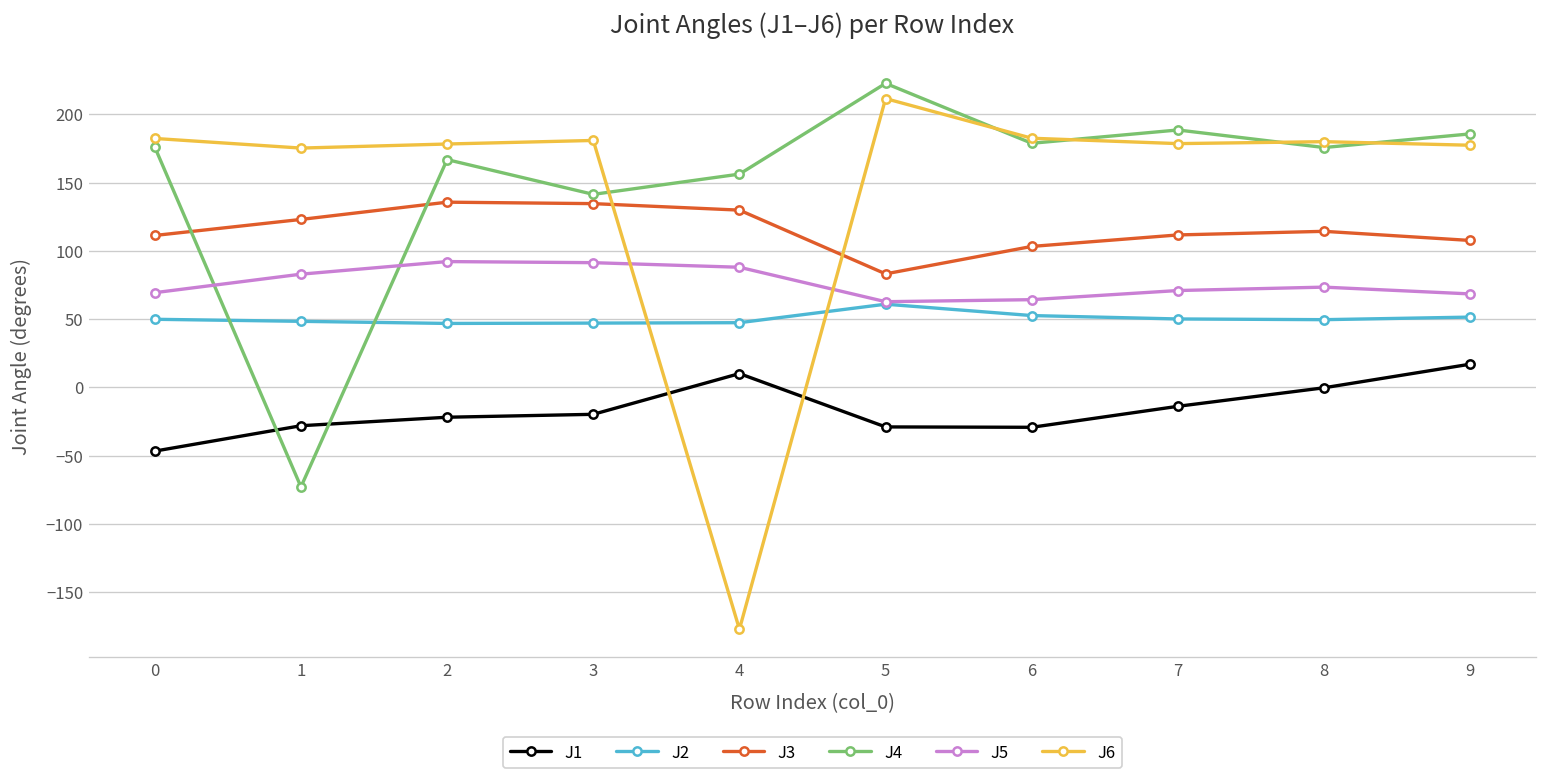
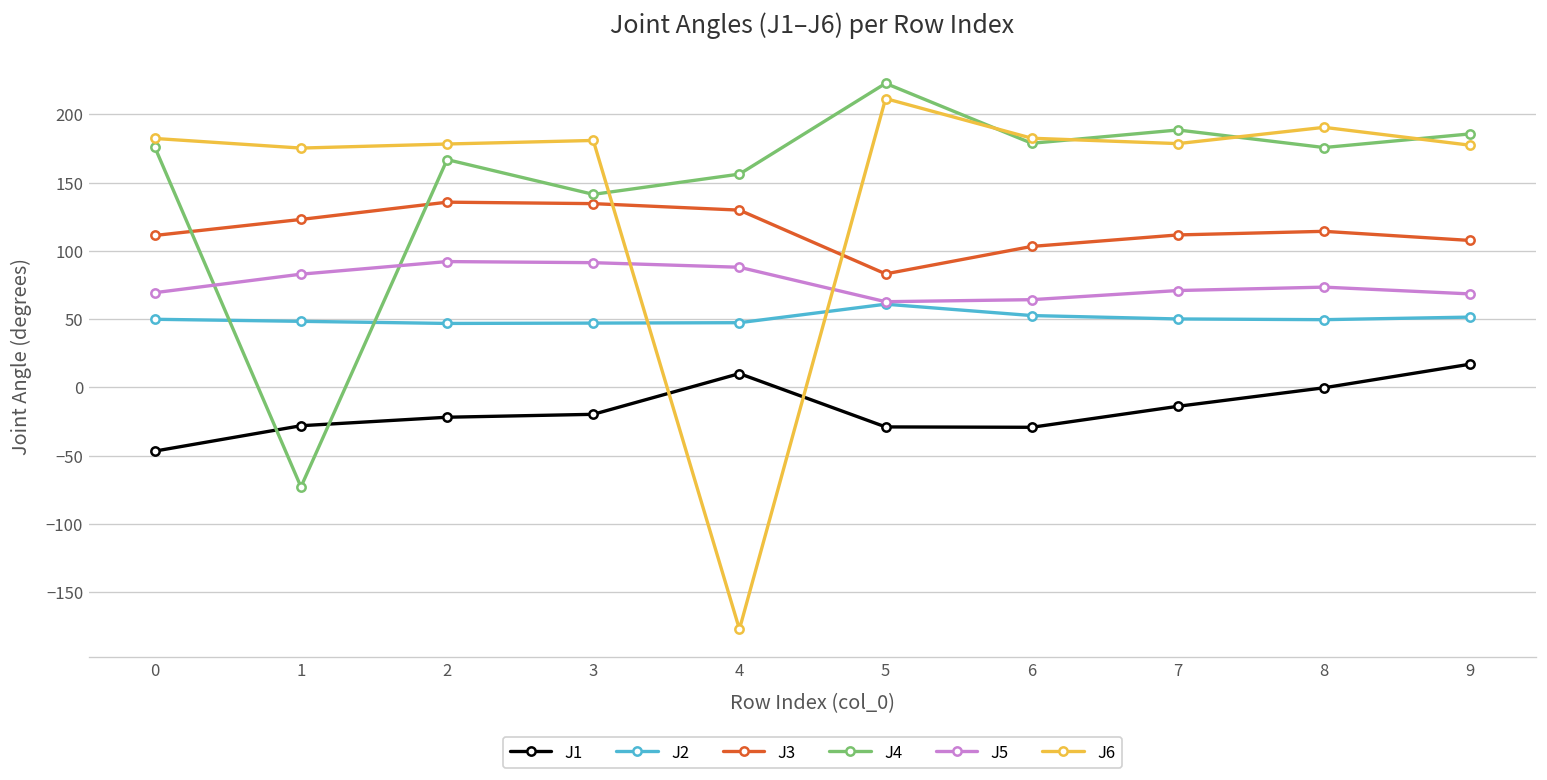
  {
    "J1": {
      "0": -47,
      "1": -28,
      "2": -22,
      "3": -20,
      "4": 10,
      "5": -29,
      "6": -29,
      "7": -14,
      "8": 0,
      "9": 17
    },
    "J2": {
      "0": 50,
      "1": 48,
      "2": 47,
      "3": 47,
      "4": 47,
      "6": 53,
      "7": 50,
      "8": 50,
      "9": 52
    },
    "J3": {
      "0": 111,
      "1": 123,
      "2": 136,
      "3": 135,
      "4": 130,
      "5": 83,
      "6": 103,
      "7": 112,
      "8": 114,
      "9": 108
    },
    "J4": {
      "0": 176,
      "1": -73,
      "2": 167,
      "3": 141,
      "4": 156,
      "5": 223,
      "6": 179,
      "7": 189,
      "8": 176,
      "9": 186
    },
    "J5": {
      "0": 69,
      "1": 83,
      "2": 92,
      "3": 91,
      "4": 88,
      "6": 64,
      "7": 71,
      "8": 73,
      "9": 68
    },
    "J6": {
      "0": 182,
      "1": 175,
      "2": 178,
      "3": 181,
      "4": -177,
      "5": 212,
      "6": 183,
      "7": 179,
-     "8": 180,
+     "8": 191,
      "9": 177
    }
  }
